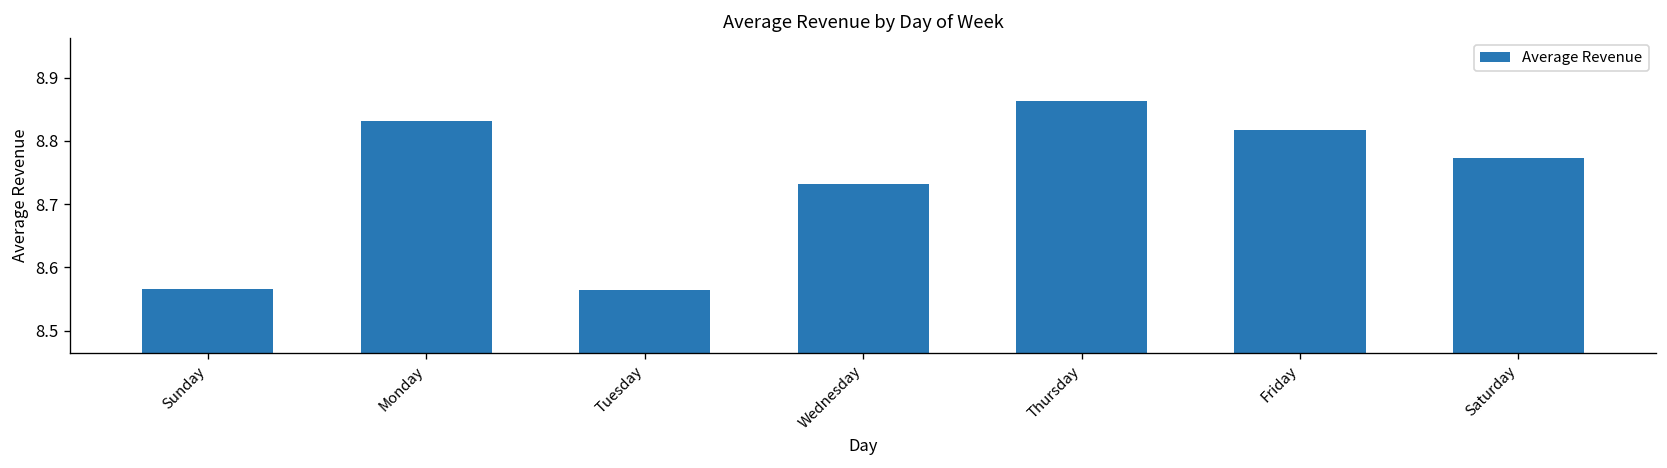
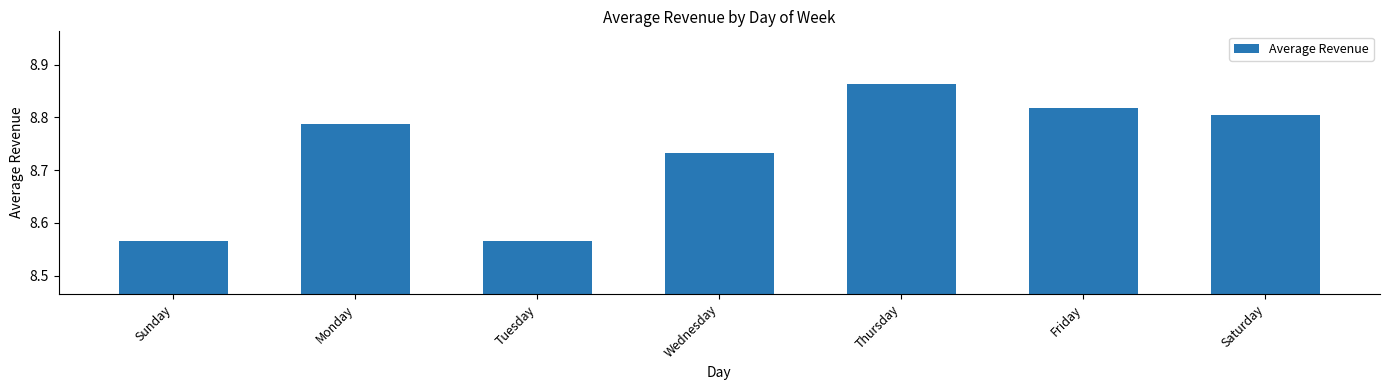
  {
    "Sunday": 8.57,
-   "Monday": 8.83,
+   "Monday": 8.79,
    "Tuesday": 8.57,
    "Wednesday": 8.73,
    "Thursday": 8.86,
    "Friday": 8.82,
-   "Saturday": 8.77
+   "Saturday": 8.80
  }
